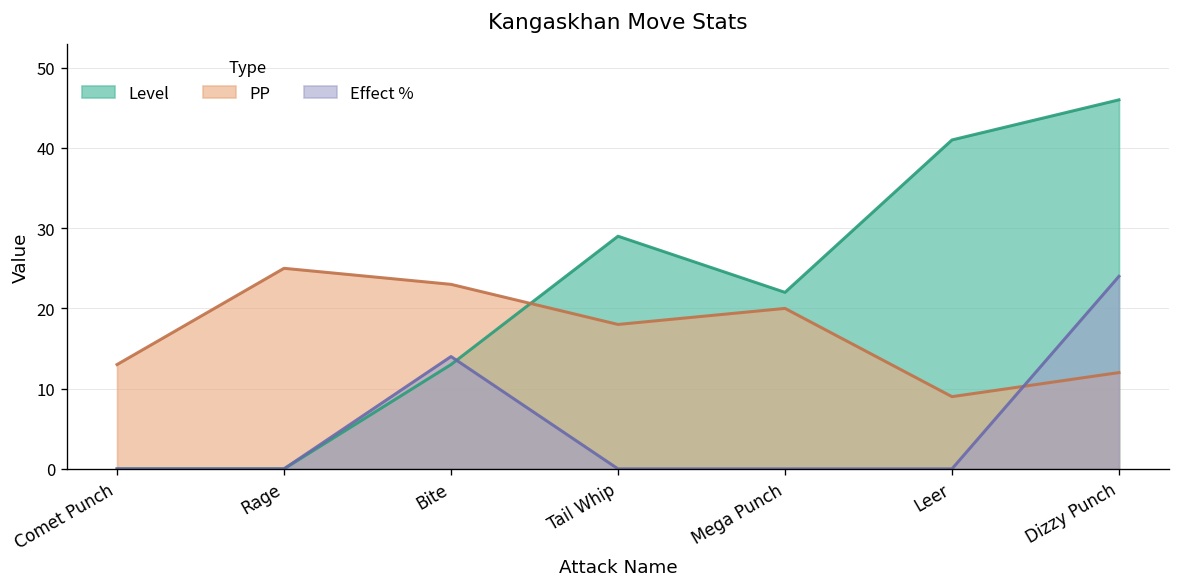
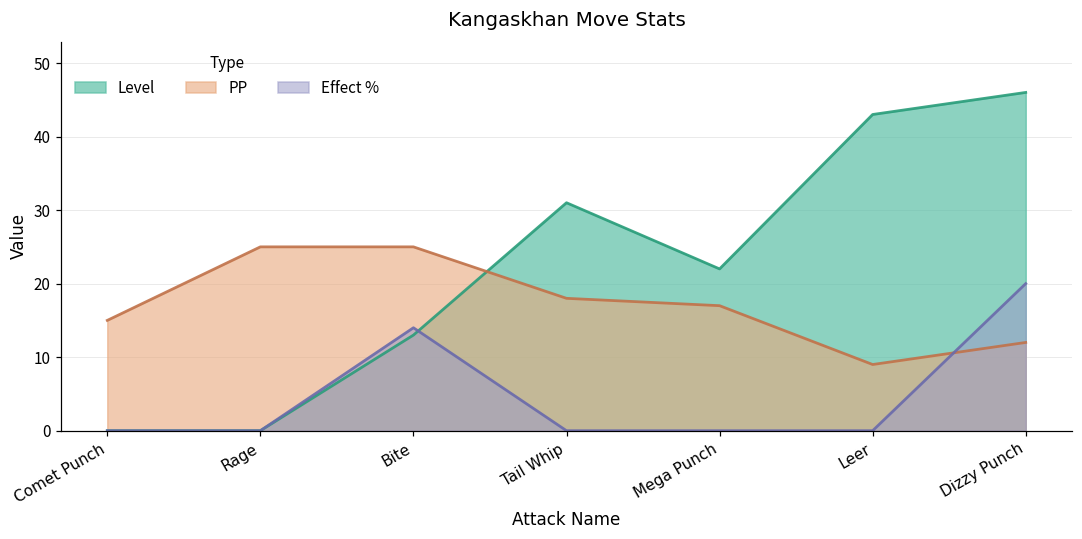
  {
    "Level": {
      "Bite": 13,
-     "Tail Whip": 29,
+     "Tail Whip": 31,
      "Mega Punch": 22,
-     "Leer": 41,
+     "Leer": 43,
      "Dizzy Punch": 46
    },
    "PP": {
-     "Comet Punch": 13,
+     "Comet Punch": 15,
      "Rage": 25,
-     "Bite": 23,
+     "Bite": 25,
      "Tail Whip": 18,
-     "Mega Punch": 20,
+     "Mega Punch": 17,
      "Leer": 9,
      "Dizzy Punch": 12
    },
    "Effect %": {
      "Bite": 14,
      "Tail Whip": 0,
      "Mega Punch": 0,
      "Leer": 0,
-     "Dizzy Punch": 24
+     "Dizzy Punch": 20
    }
  }
